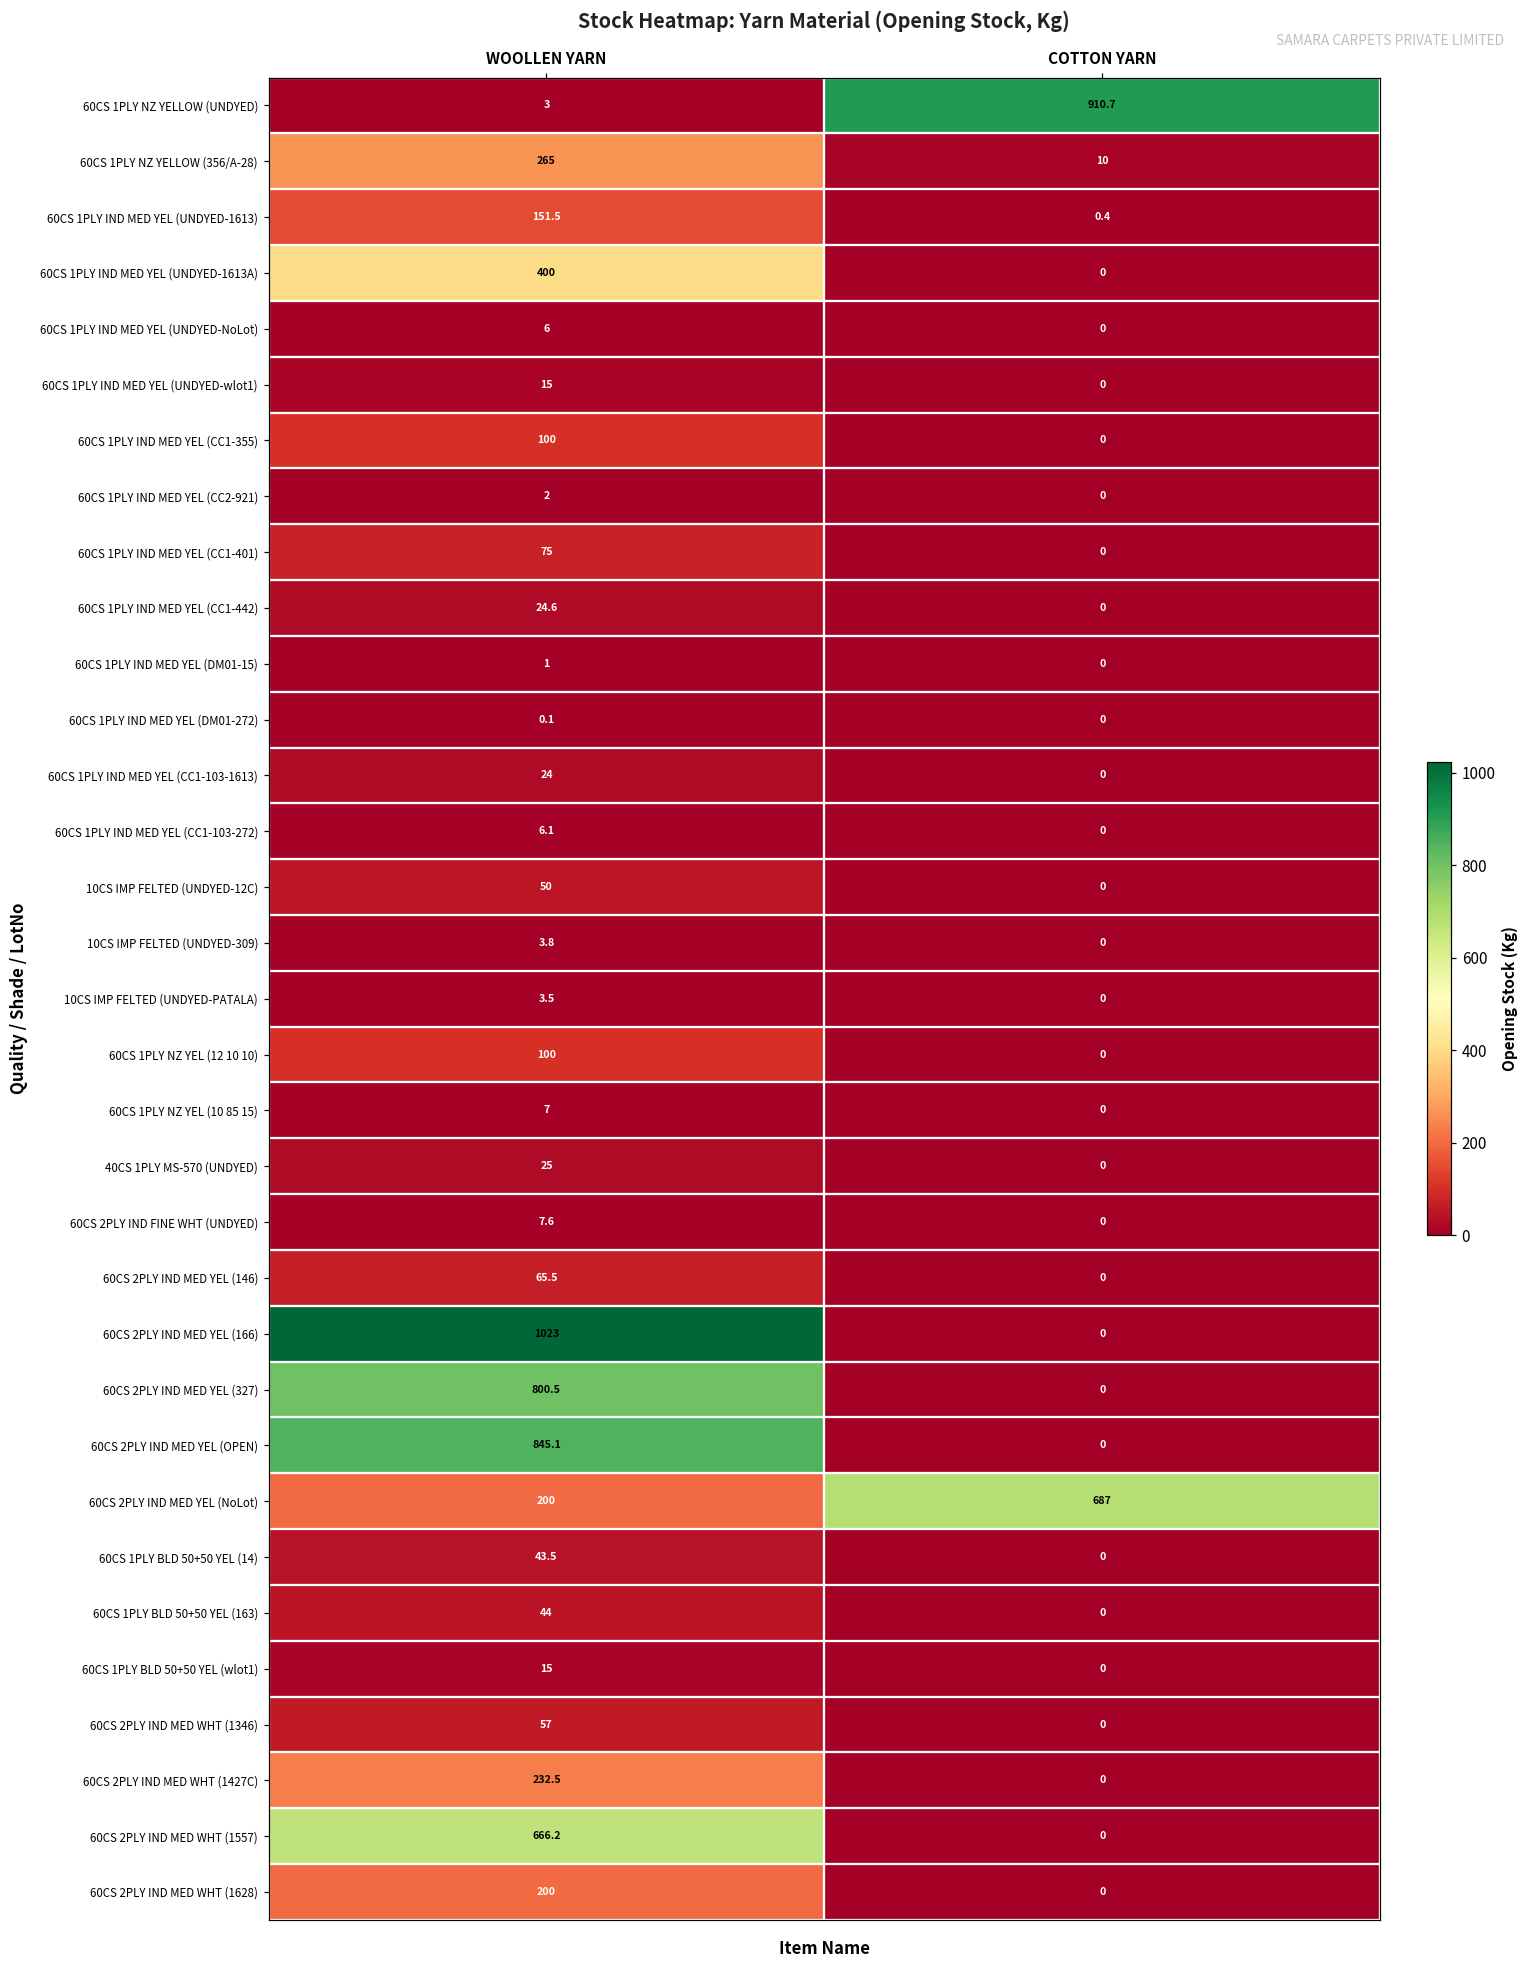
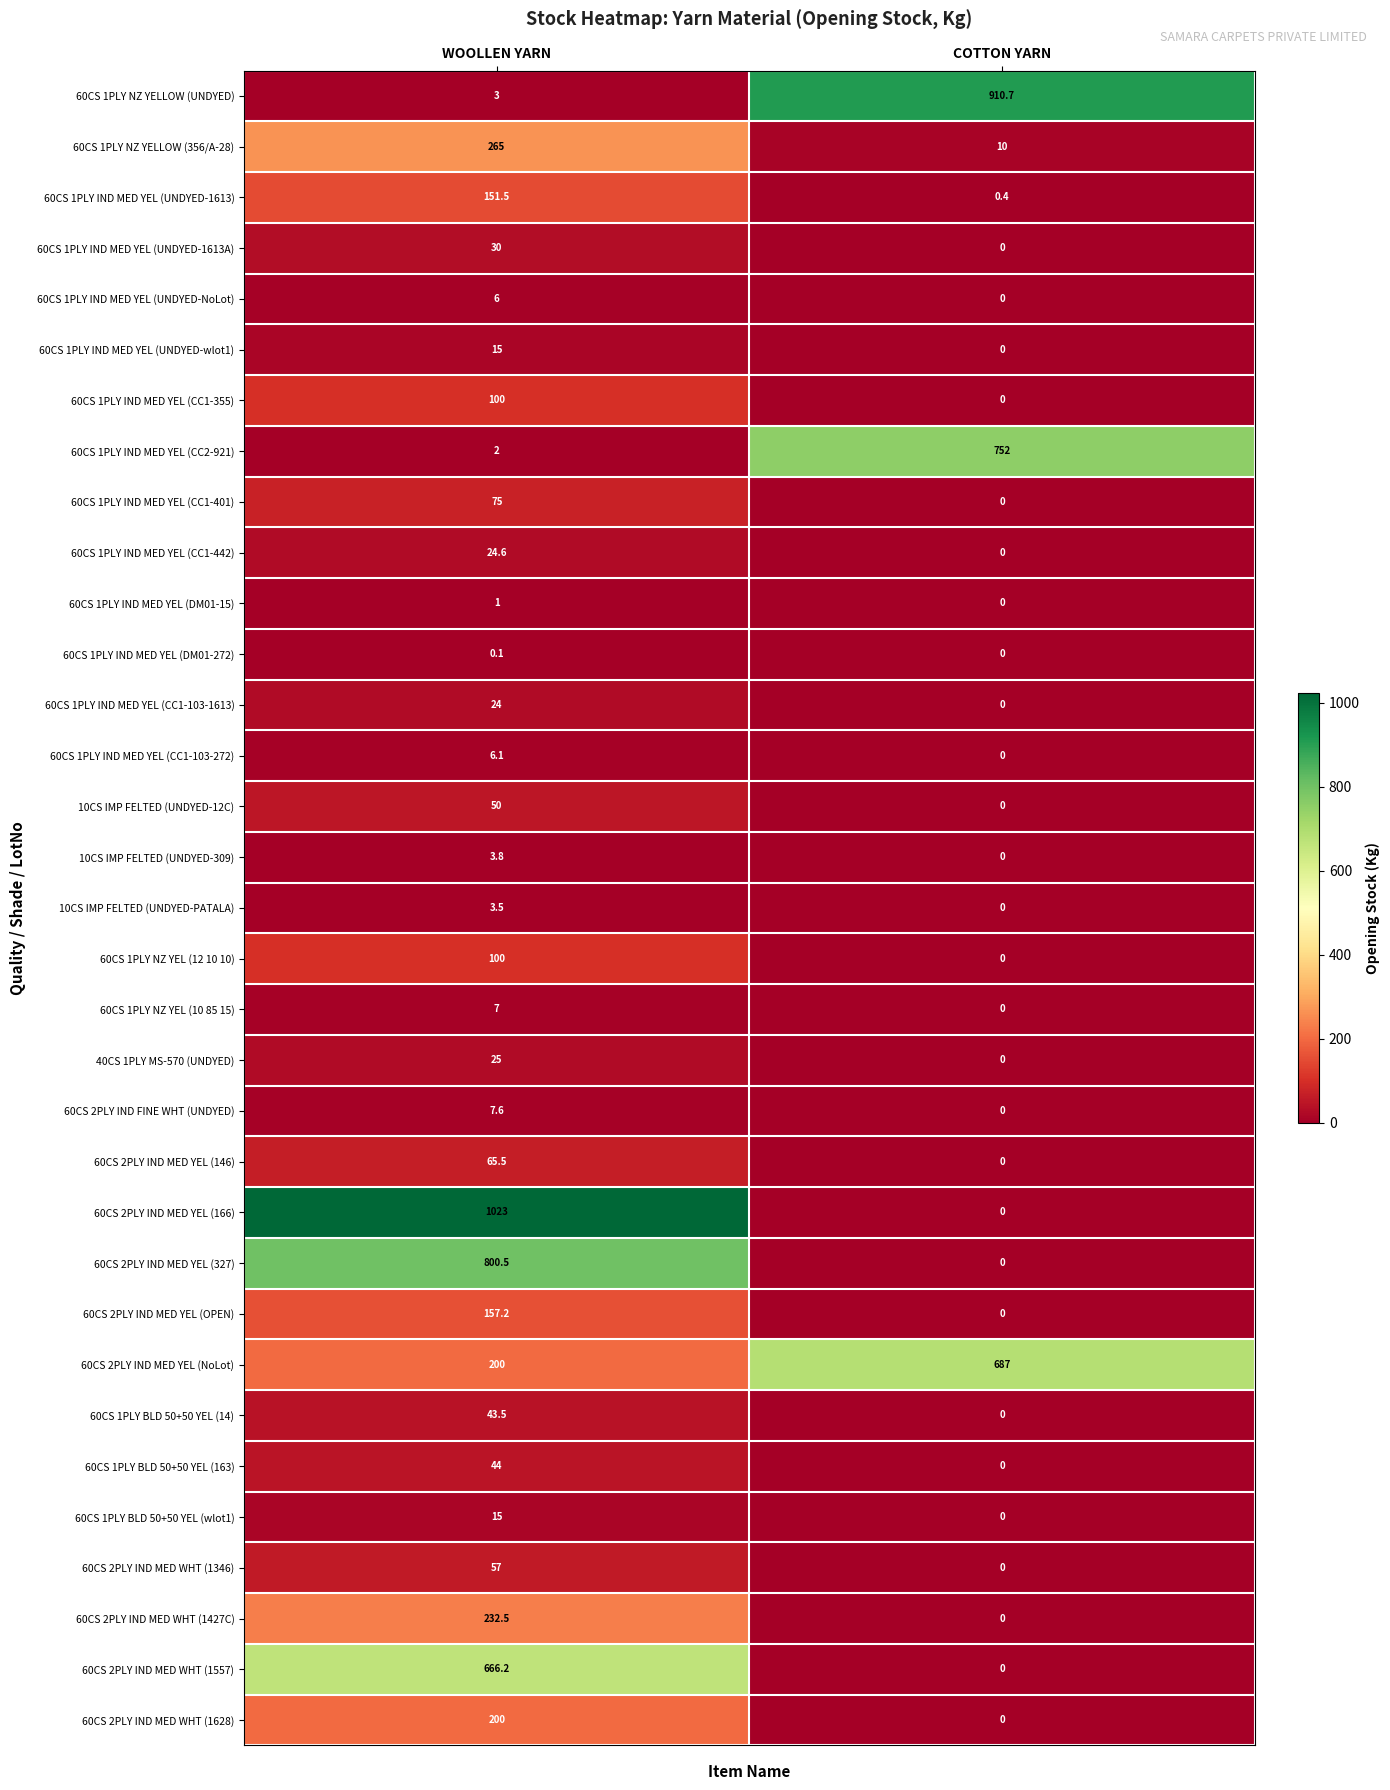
  {
    "60CS 1PLY NZ YELLOW (UNDYED)": {
      "WOOLLEN YARN": 3,
      "COTTON YARN": 910.7
    },
    "60CS 1PLY NZ YELLOW (356/A-28)": {
      "WOOLLEN YARN": 265,
      "COTTON YARN": 10
    },
    "60CS 1PLY IND MED YEL (UNDYED-1613)": {
      "WOOLLEN YARN": 151.5,
      "COTTON YARN": 0.4
    },
    "60CS 1PLY IND MED YEL (UNDYED-1613A)": {
-     "WOOLLEN YARN": 400,
+     "WOOLLEN YARN": 30,
      "COTTON YARN": 0
    },
    "60CS 1PLY IND MED YEL (UNDYED-NoLot)": {
      "WOOLLEN YARN": 6,
      "COTTON YARN": 0
    },
    "60CS 1PLY IND MED YEL (UNDYED-wlot1)": {
      "WOOLLEN YARN": 15,
      "COTTON YARN": 0
    },
    "60CS 1PLY IND MED YEL (CC1-355)": {
      "WOOLLEN YARN": 100,
      "COTTON YARN": 0
    },
    "60CS 1PLY IND MED YEL (CC2-921)": {
      "WOOLLEN YARN": 2,
-     "COTTON YARN": 0
+     "COTTON YARN": 752
    },
    "60CS 1PLY IND MED YEL (CC1-401)": {
      "WOOLLEN YARN": 75,
      "COTTON YARN": 0
    },
    "60CS 1PLY IND MED YEL (CC1-442)": {
      "WOOLLEN YARN": 24.6,
      "COTTON YARN": 0
    },
    "60CS 1PLY IND MED YEL (DM01-15)": {
      "WOOLLEN YARN": 1,
      "COTTON YARN": 0
    },
    "60CS 1PLY IND MED YEL (DM01-272)": {
      "WOOLLEN YARN": 0.1,
      "COTTON YARN": 0
    },
    "60CS 1PLY IND MED YEL (CC1-103-1613)": {
      "WOOLLEN YARN": 24,
      "COTTON YARN": 0
    },
    "60CS 1PLY IND MED YEL (CC1-103-272)": {
      "WOOLLEN YARN": 6.1,
      "COTTON YARN": 0
    },
    "10CS IMP FELTED (UNDYED-12C)": {
      "WOOLLEN YARN": 50,
      "COTTON YARN": 0
    },
    "10CS IMP FELTED (UNDYED-309)": {
      "WOOLLEN YARN": 3.8,
      "COTTON YARN": 0
    },
    "10CS IMP FELTED (UNDYED-PATALA)": {
      "WOOLLEN YARN": 3.5,
      "COTTON YARN": 0
    },
    "60CS 1PLY NZ YEL (12 10 10)": {
      "WOOLLEN YARN": 100,
      "COTTON YARN": 0
    },
    "60CS 1PLY NZ YEL (10 85 15)": {
      "WOOLLEN YARN": 7,
      "COTTON YARN": 0
    },
    "40CS 1PLY MS-570 (UNDYED)": {
      "WOOLLEN YARN": 25,
      "COTTON YARN": 0
    },
    "60CS 2PLY IND FINE WHT (UNDYED)": {
      "WOOLLEN YARN": 7.6,
      "COTTON YARN": 0
    },
    "60CS 2PLY IND MED YEL (146)": {
      "WOOLLEN YARN": 65.5,
      "COTTON YARN": 0
    },
    "60CS 2PLY IND MED YEL (166)": {
      "WOOLLEN YARN": 1023,
      "COTTON YARN": 0
    },
    "60CS 2PLY IND MED YEL (327)": {
      "WOOLLEN YARN": 800.5,
      "COTTON YARN": 0
    },
    "60CS 2PLY IND MED YEL (OPEN)": {
-     "WOOLLEN YARN": 845.1,
+     "WOOLLEN YARN": 157.2,
      "COTTON YARN": 0
    },
    "60CS 2PLY IND MED YEL (NoLot)": {
      "WOOLLEN YARN": 200,
      "COTTON YARN": 687
    },
    "60CS 1PLY BLD 50+50 YEL (14)": {
      "WOOLLEN YARN": 43.5,
      "COTTON YARN": 0
    },
    "60CS 1PLY BLD 50+50 YEL (163)": {
      "WOOLLEN YARN": 44,
      "COTTON YARN": 0
    },
    "60CS 1PLY BLD 50+50 YEL (wlot1)": {
      "WOOLLEN YARN": 15,
      "COTTON YARN": 0
    },
    "60CS 2PLY IND MED WHT (1346)": {
      "WOOLLEN YARN": 57,
      "COTTON YARN": 0
    },
    "60CS 2PLY IND MED WHT (1427C)": {
      "WOOLLEN YARN": 232.5,
      "COTTON YARN": 0
    },
    "60CS 2PLY IND MED WHT (1557)": {
      "WOOLLEN YARN": 666.2,
      "COTTON YARN": 0
    },
    "60CS 2PLY IND MED WHT (1628)": {
      "WOOLLEN YARN": 200,
      "COTTON YARN": 0
    }
  }
